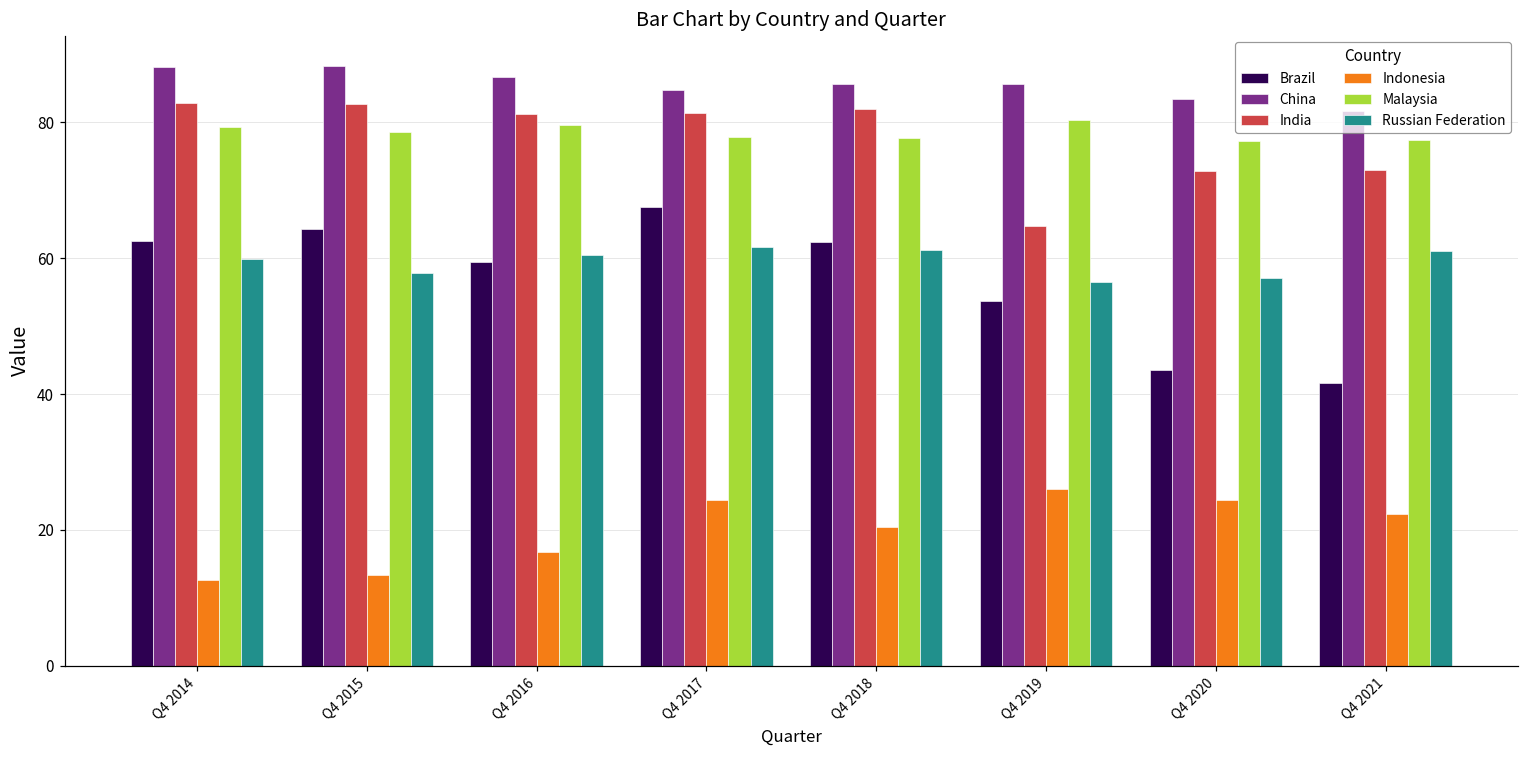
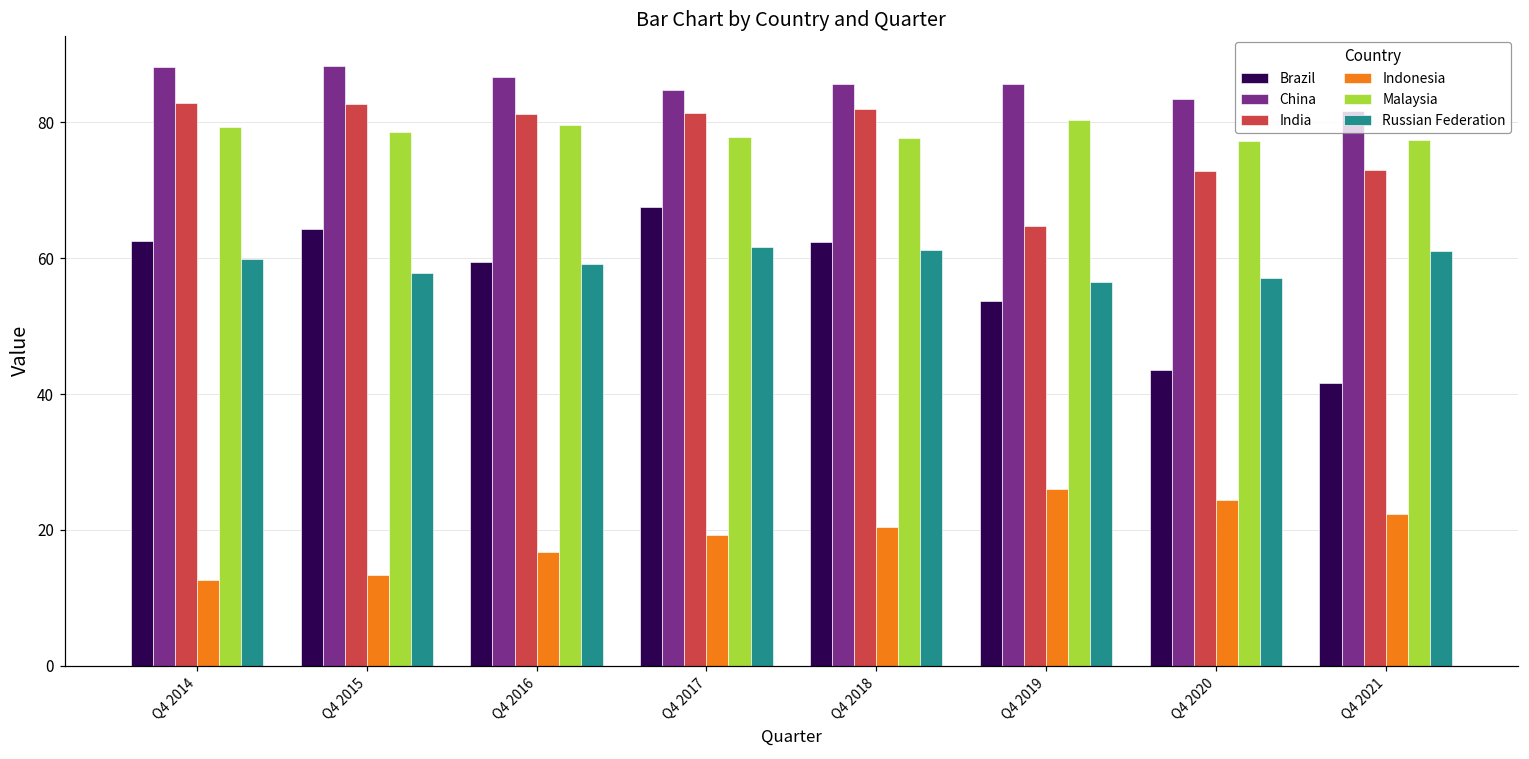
  {
    "Brazil": {
      "Q4 2014": 62,
      "Q4 2015": 64,
      "Q4 2016": 59,
      "Q4 2017": 68,
      "Q4 2018": 62,
      "Q4 2019": 54,
      "Q4 2020": 43,
      "Q4 2021": 42
    },
    "China": {
      "Q4 2014": 88,
      "Q4 2015": 88,
      "Q4 2016": 87,
      "Q4 2017": 85,
      "Q4 2018": 86,
      "Q4 2019": 86,
      "Q4 2020": 83
    },
    "India": {
      "Q4 2014": 83,
      "Q4 2015": 83,
      "Q4 2016": 81,
      "Q4 2017": 81,
      "Q4 2018": 82,
      "Q4 2019": 65,
      "Q4 2020": 73,
      "Q4 2021": 73
    },
    "Indonesia": {
      "Q4 2014": 13,
      "Q4 2015": 13,
      "Q4 2016": 17,
-     "Q4 2017": 24,
+     "Q4 2017": 19,
      "Q4 2018": 20,
      "Q4 2019": 26,
      "Q4 2020": 24,
      "Q4 2021": 22
    },
    "Malaysia": {
      "Q4 2014": 79,
      "Q4 2015": 79,
      "Q4 2016": 80,
      "Q4 2017": 78,
      "Q4 2018": 78,
      "Q4 2019": 80,
      "Q4 2020": 77,
      "Q4 2021": 77
    },
    "Russian Federation": {
      "Q4 2014": 60,
      "Q4 2015": 58,
-     "Q4 2016": 60,
+     "Q4 2016": 59,
      "Q4 2017": 62,
      "Q4 2018": 61,
      "Q4 2019": 56,
      "Q4 2020": 57,
      "Q4 2021": 61
    }
  }
